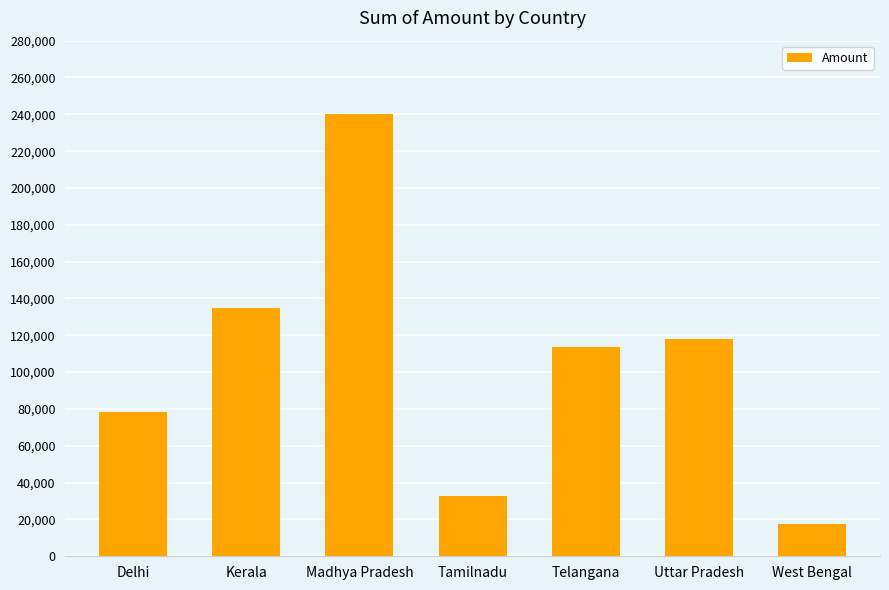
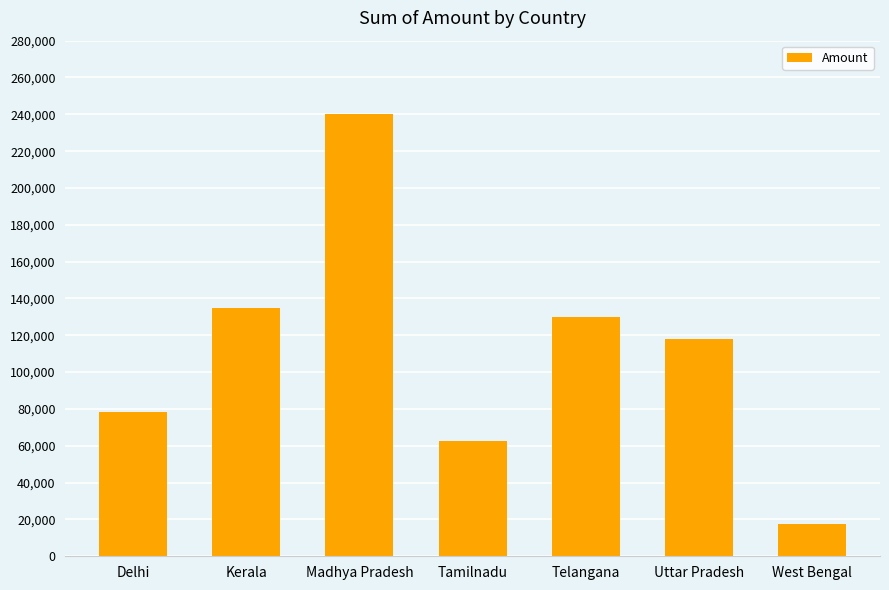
  {
    "Delhi": "78,000",
    "Kerala": "135,000",
    "Madhya Pradesh": "240,000",
-   "Tamilnadu": "33,000",
-   "Telangana": "114,000",
+   "Tamilnadu": "62,000",
+   "Telangana": "130,000",
    "Uttar Pradesh": "118,000",
    "West Bengal": "17,000"
  }
